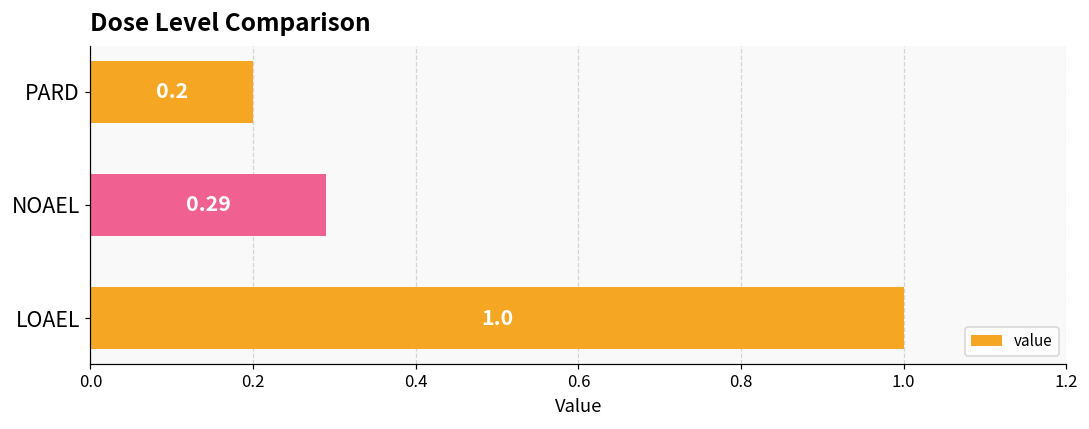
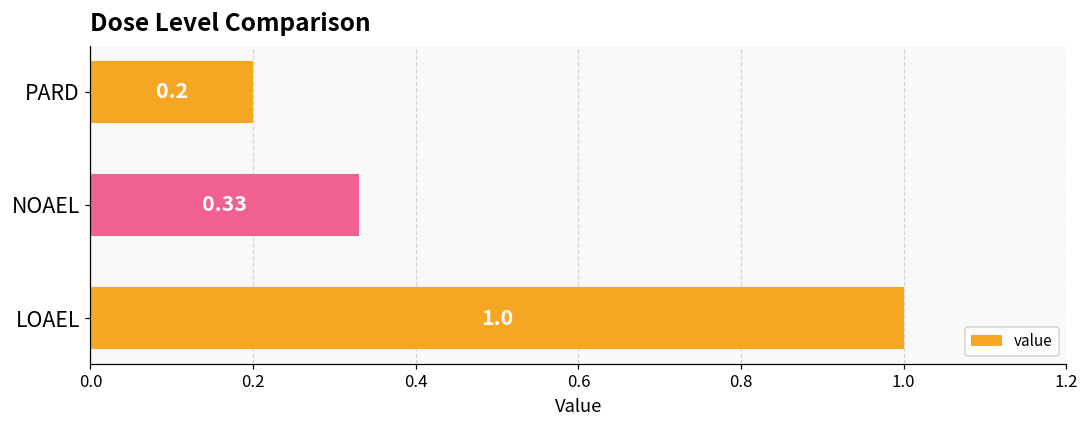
  {
    "PARD": 0.2,
-   "NOAEL": 0.29,
+   "NOAEL": 0.33,
    "LOAEL": 1.0
  }
